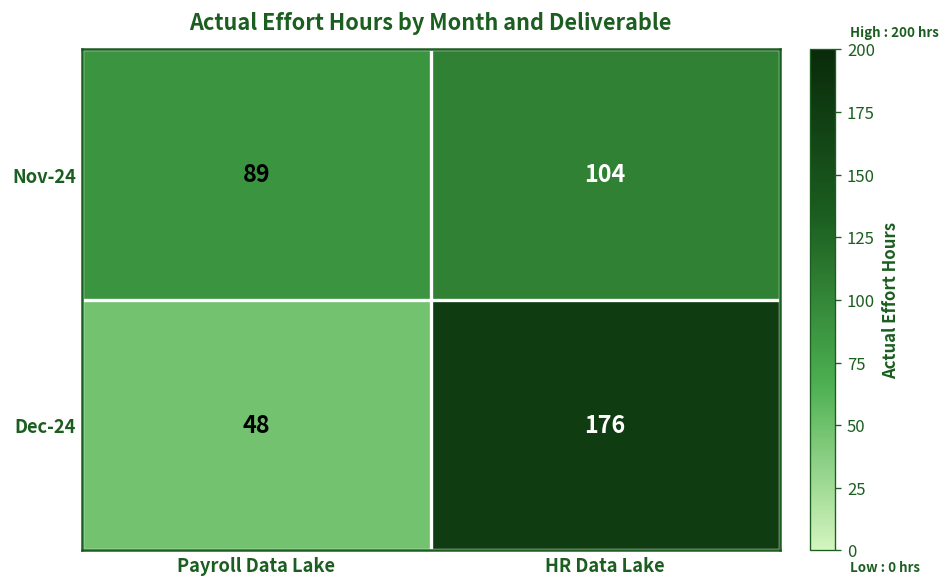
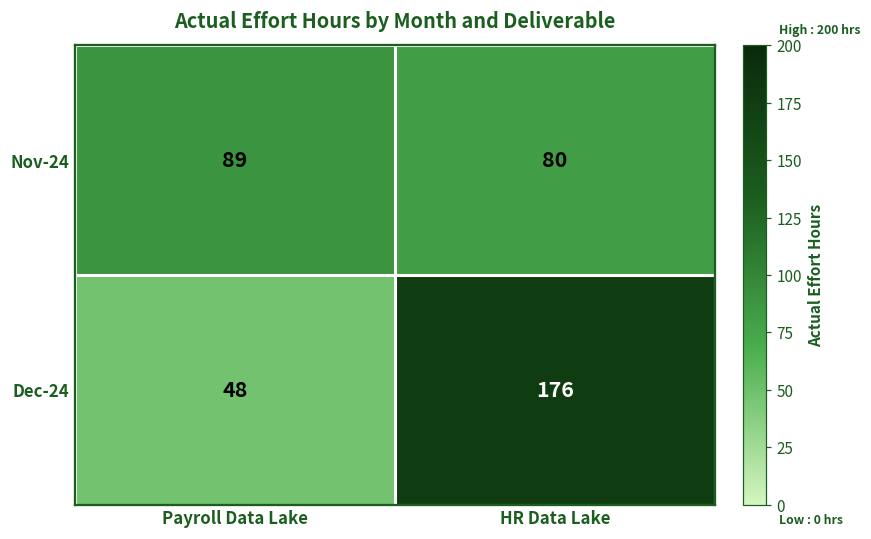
  {
    "Nov-24": {
      "Payroll Data Lake": 89,
-     "HR Data Lake": 104
+     "HR Data Lake": 80
    },
    "Dec-24": {
      "Payroll Data Lake": 48,
      "HR Data Lake": 176
    }
  }
